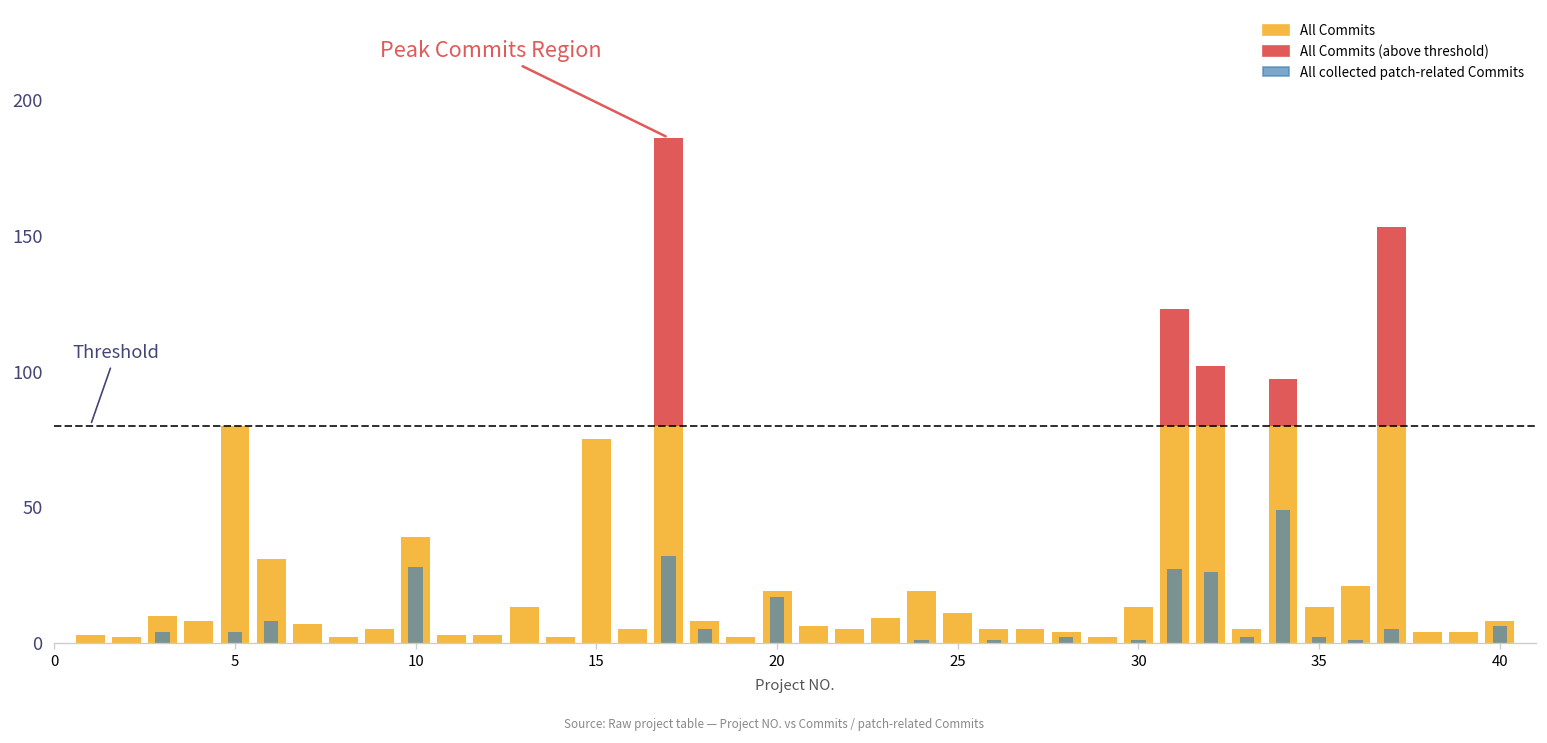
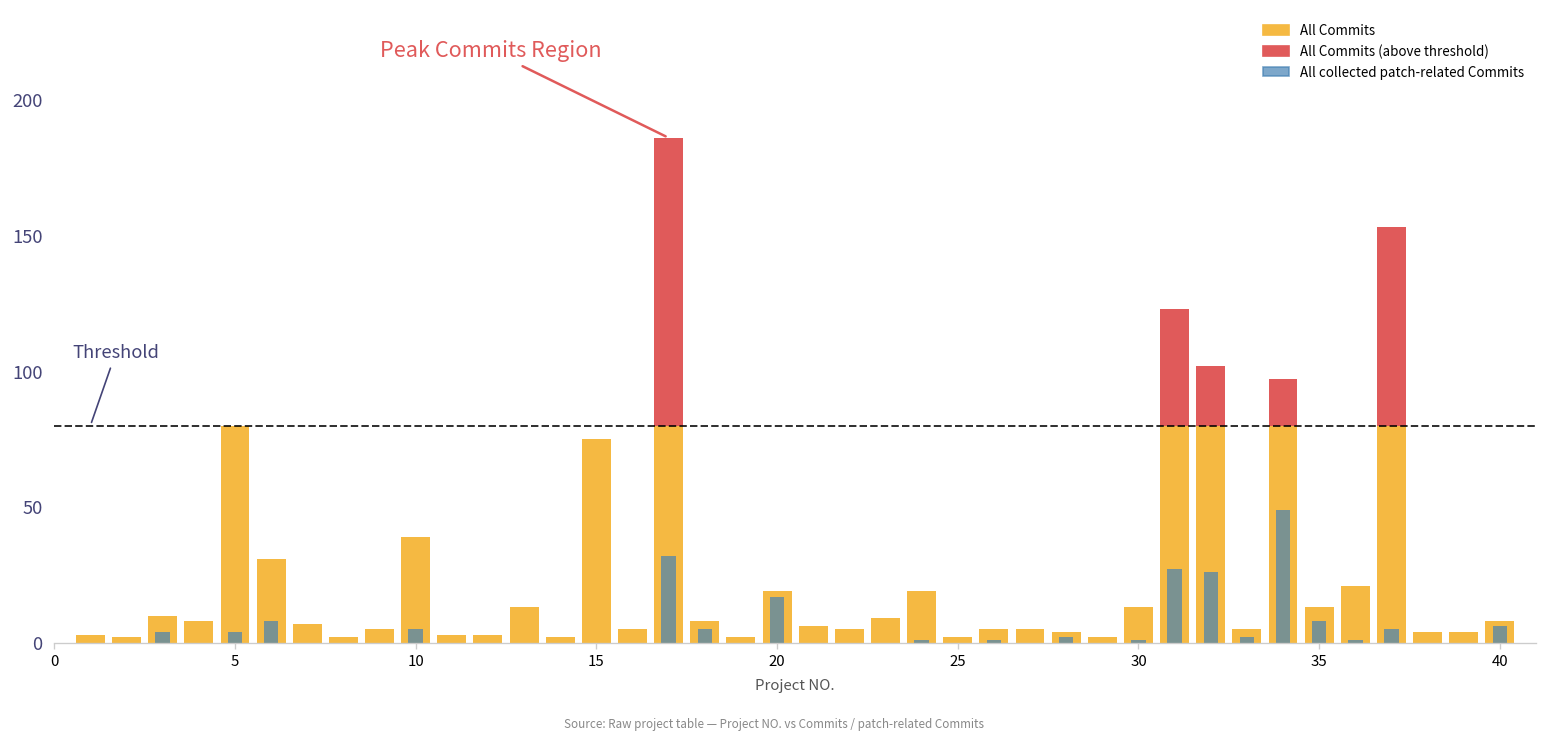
  {
    "All Commits": {
      "5": 80,
      "10": 39,
      "15": 75,
      "20": 19,
-     "25": 11,
+     "25": 2,
      "30": 13,
      "35": 13,
      "40": 8
    },
    "All collected patch-related Commits": {
-     "10": 28,
+     "10": 5,
      "15": 0,
      "25": 0,
-     "35": 2
+     "35": 8
    }
  }
